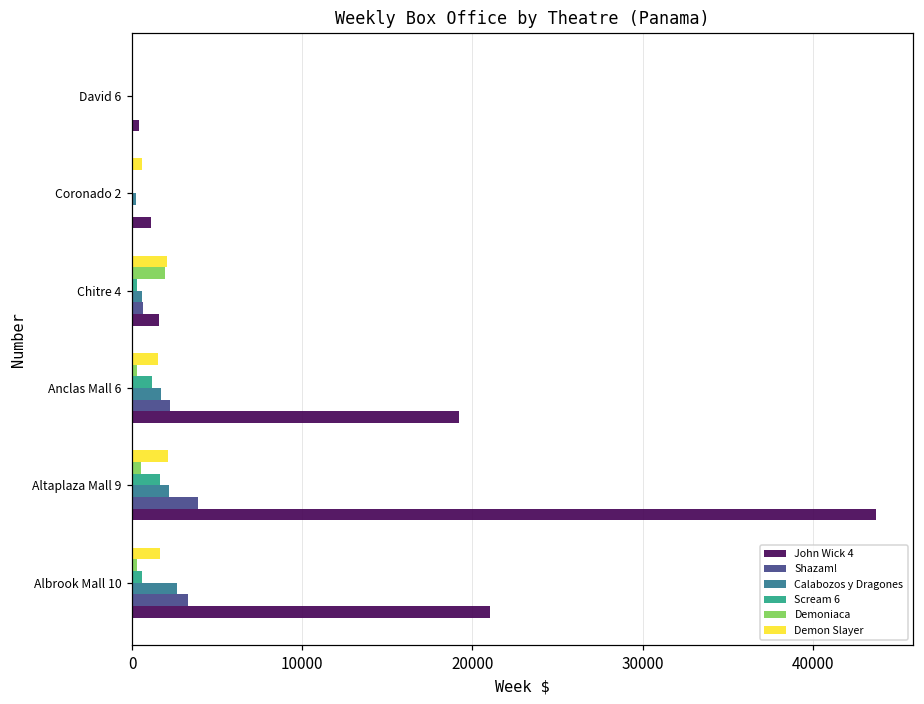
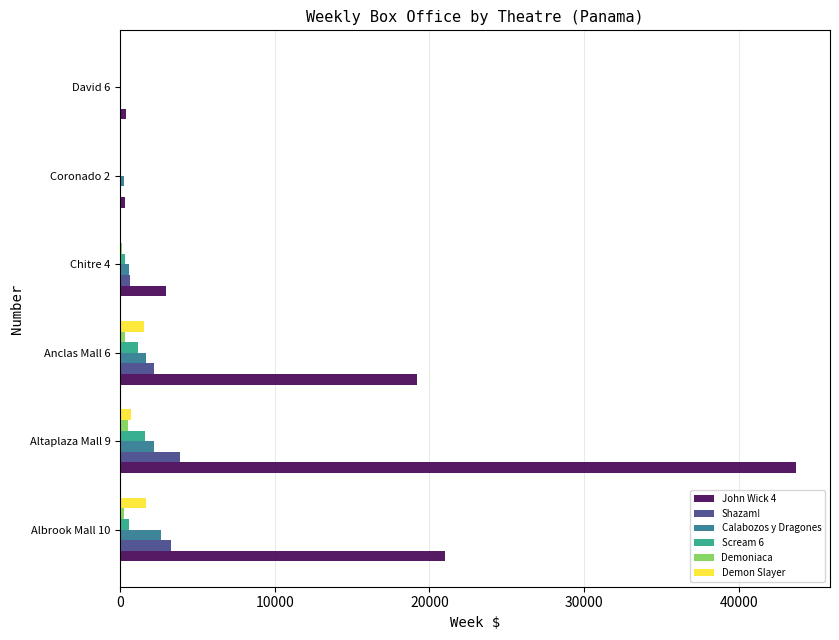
  {
    "John Wick 4": {
      "David 6": 400,
-     "Coronado 2": 1100,
-     "Chitre 4": 1600,
+     "Coronado 2": 300,
+     "Chitre 4": 3000,
      "Anclas Mall 6": 19200,
      "Altaplaza Mall 9": 43700,
      "Albrook Mall 10": 21000
    },
    "Demoniaca": {
      "David 6": 0,
-     "Chitre 4": 1900,
+     "Chitre 4": 100,
      "Anclas Mall 6": 300,
      "Altaplaza Mall 9": 500,
      "Albrook Mall 10": 300
    },
    "Demon Slayer": {
      "David 6": 0,
-     "Coronado 2": 600,
-     "Chitre 4": 2100,
+     "Coronado 2": 0,
+     "Chitre 4": 100,
      "Anclas Mall 6": 1500,
-     "Altaplaza Mall 9": 2100,
+     "Altaplaza Mall 9": 700,
      "Albrook Mall 10": 1700
    }
  }
